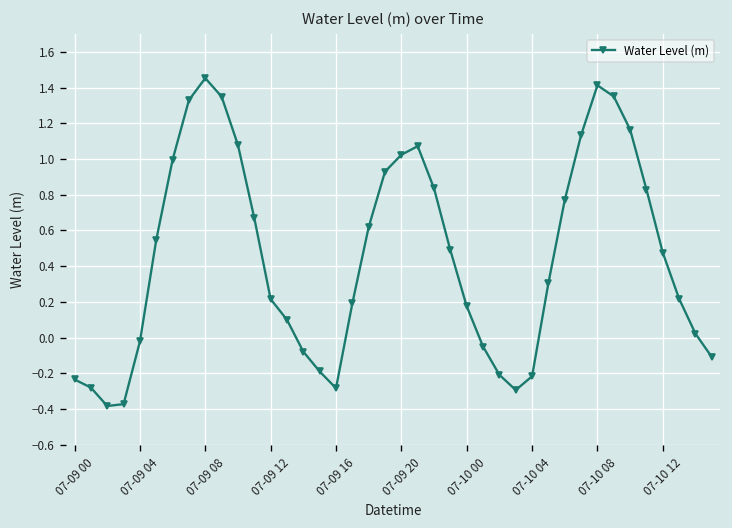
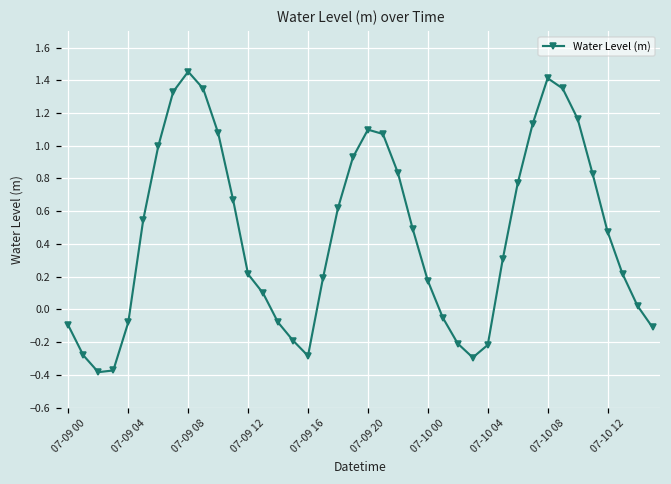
  {
-   "07-09 00": -0.24,
-   "07-09 04": -0.02,
+   "07-09 00": -0.10,
+   "07-09 04": -0.08,
    "07-09 08": 1.45,
    "07-09 12": 0.22,
    "07-09 16": -0.28,
-   "07-09 20": 1.02,
+   "07-09 20": 1.10,
    "07-10 00": 0.17,
    "07-10 04": -0.22,
    "07-10 08": 1.41,
    "07-10 12": 0.47
  }
